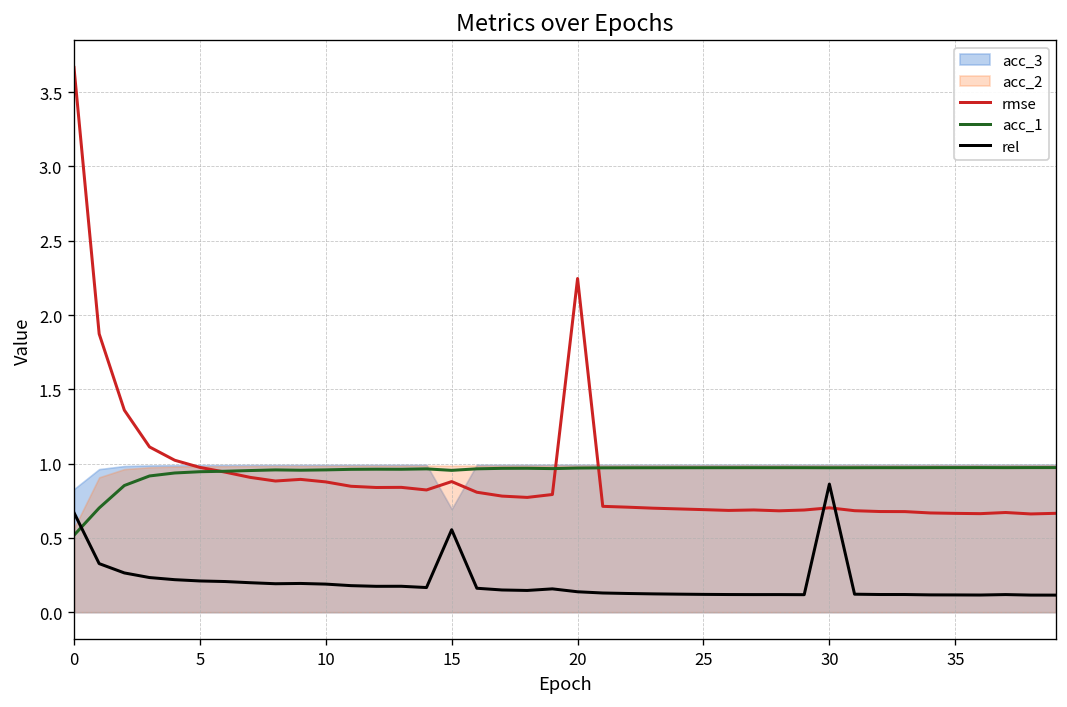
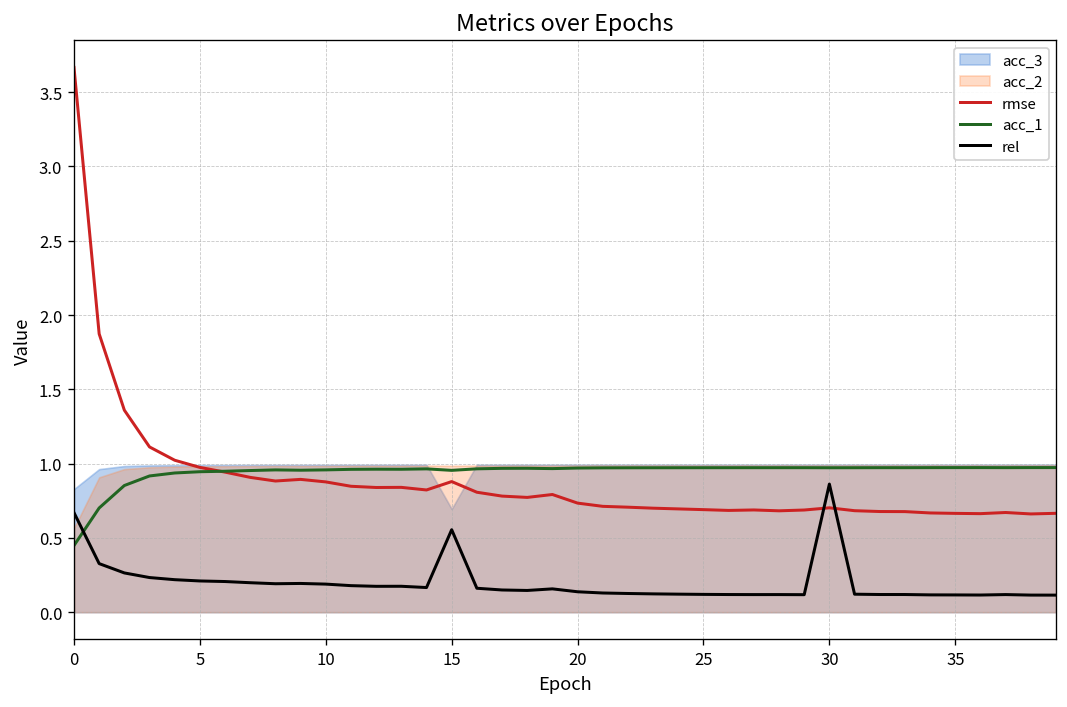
  {
    "rmse": {
      "0": 3.67,
      "10": 0.88,
      "15": 0.88,
-     "20": 2.25,
+     "20": 0.73,
      "25": 0.69,
      "30": 0.70,
      "35": 0.67
    },
    "acc_3": {
      "0": 0.83,
      "15": 0.69
    },
    "acc_1": {
-     "0": 0.52,
+     "0": 0.45,
      "5": 0.95,
      "10": 0.96,
      "15": 0.95
    },
    "acc_2": {
      "0": 0.57,
      "15": 0.99
    },
    "rel": {
      "0": 0.67,
      "5": 0.21,
      "10": 0.19,
      "15": 0.56,
      "20": 0.14,
      "25": 0.12,
      "30": 0.86,
      "35": 0.12
    }
  }
